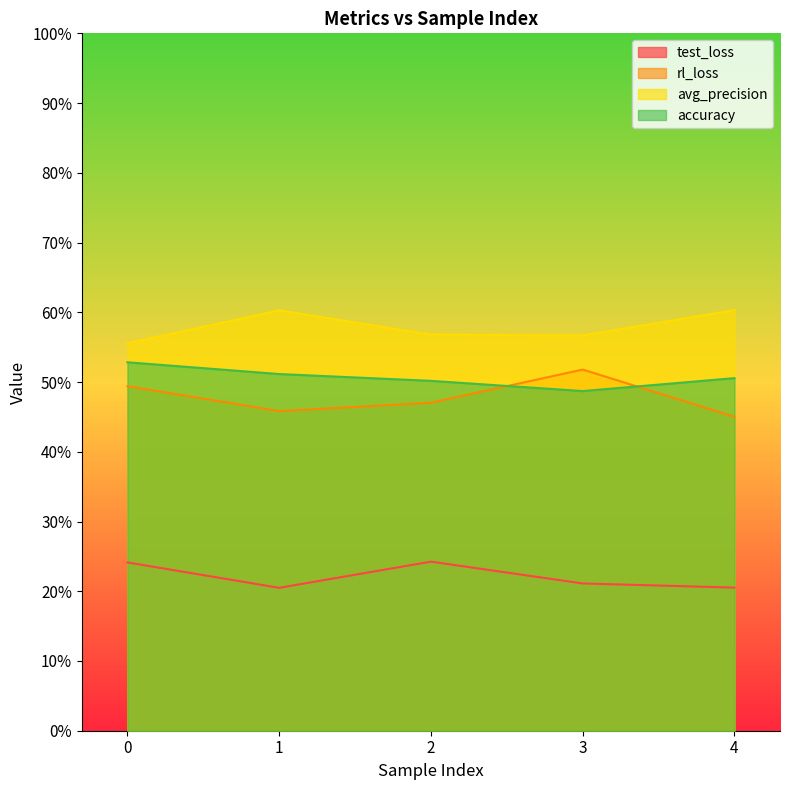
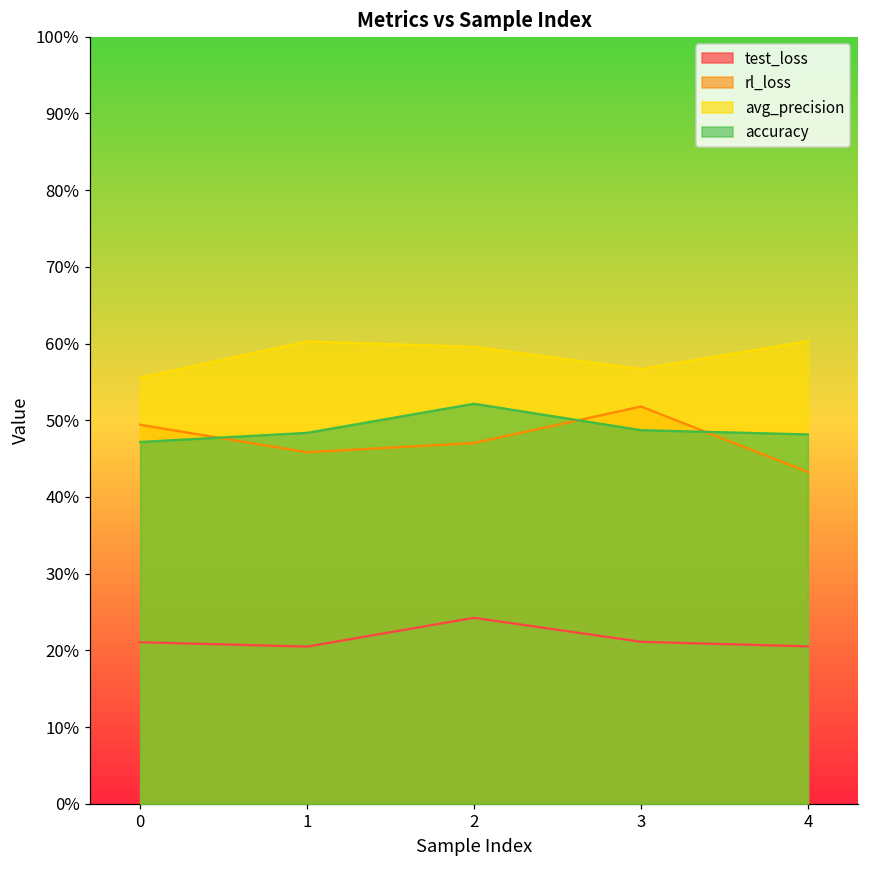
  {
    "test_loss": {
-     "0": "24%",
+     "0": "21%",
      "1": "20%",
      "2": "24%",
      "3": "21%",
      "4": "21%"
    },
    "rl_loss": {
      "0": "49%",
      "1": "46%",
      "2": "47%",
      "3": "52%",
-     "4": "45%"
+     "4": "43%"
    },
    "avg_precision": {
      "0": "56%",
      "1": "60%",
-     "2": "57%",
+     "2": "60%",
      "3": "57%",
      "4": "60%"
    },
    "accuracy": {
-     "0": "53%",
-     "1": "51%",
-     "2": "50%",
+     "0": "47%",
+     "1": "48%",
+     "2": "52%",
      "3": "49%",
-     "4": "51%"
+     "4": "48%"
    }
  }
